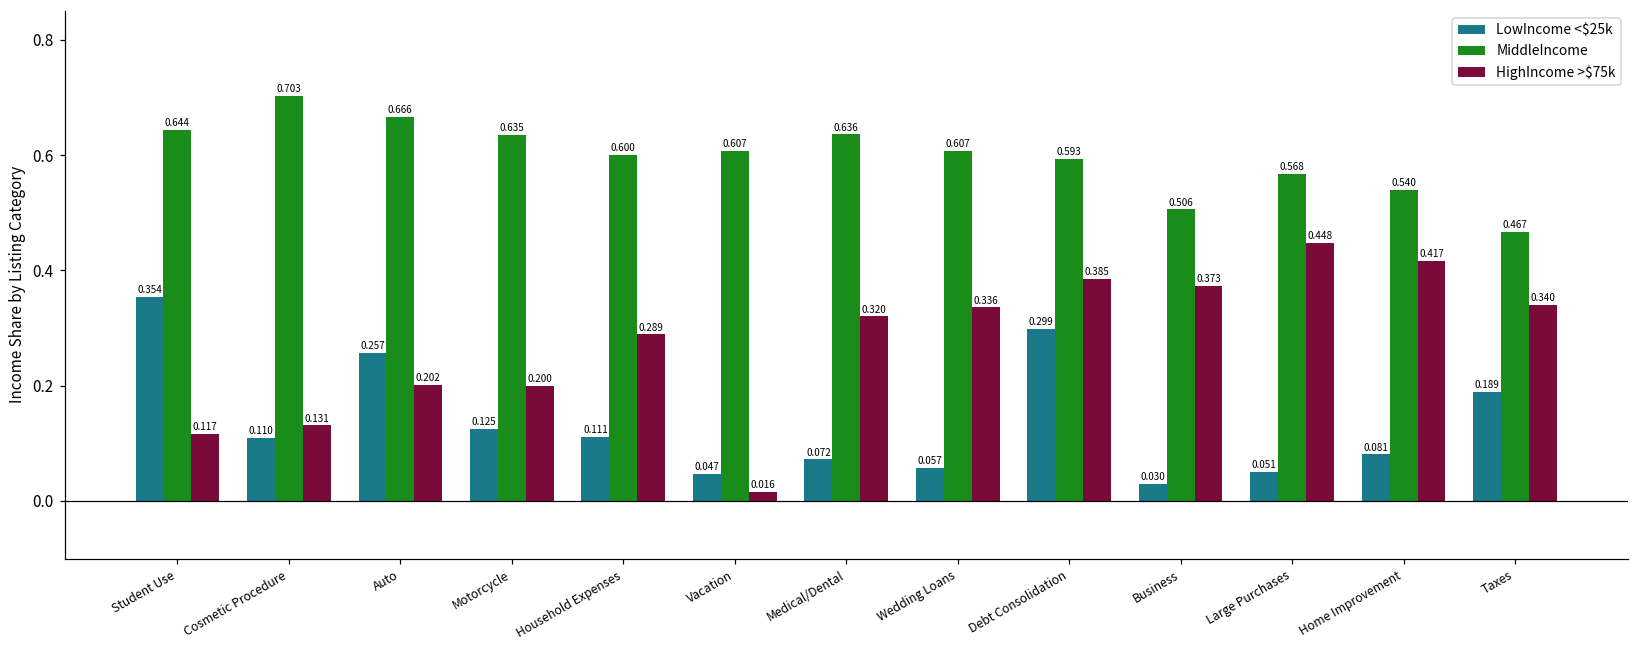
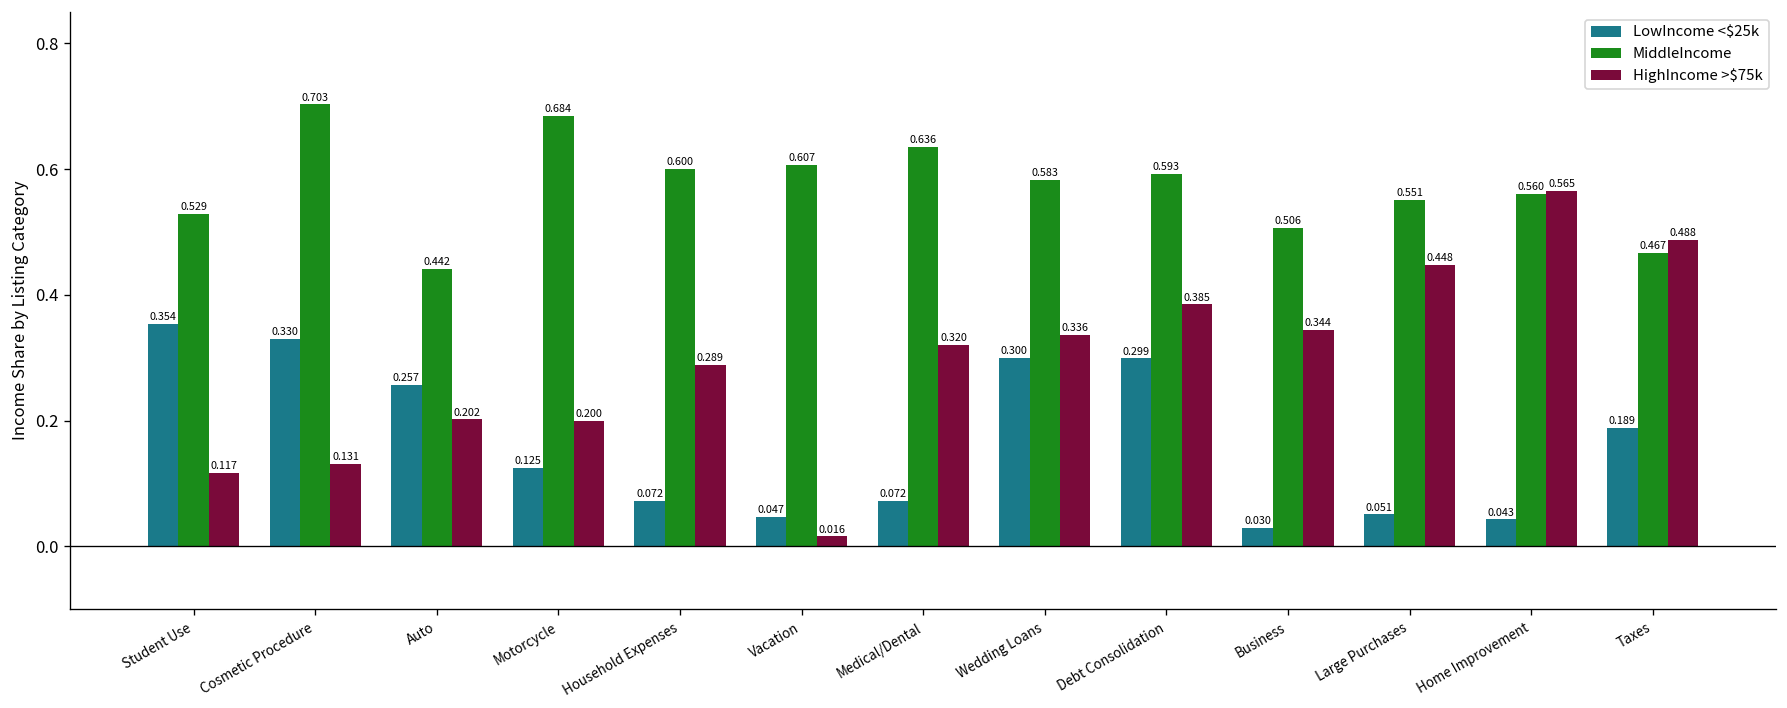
  {
    "LowIncome <$25k": {
      "Student Use": 0.354,
-     "Cosmetic Procedure": 0.110,
+     "Cosmetic Procedure": 0.330,
      "Auto": 0.257,
      "Motorcycle": 0.125,
-     "Household Expenses": 0.111,
+     "Household Expenses": 0.072,
      "Vacation": 0.047,
      "Medical/Dental": 0.072,
-     "Wedding Loans": 0.057,
+     "Wedding Loans": 0.300,
      "Debt Consolidation": 0.299,
      "Business": 0.030,
      "Large Purchases": 0.051,
-     "Home Improvement": 0.081,
+     "Home Improvement": 0.043,
      "Taxes": 0.189
    },
    "MiddleIncome": {
-     "Student Use": 0.644,
+     "Student Use": 0.529,
      "Cosmetic Procedure": 0.703,
-     "Auto": 0.666,
-     "Motorcycle": 0.635,
+     "Auto": 0.442,
+     "Motorcycle": 0.684,
      "Household Expenses": 0.600,
      "Vacation": 0.607,
      "Medical/Dental": 0.636,
-     "Wedding Loans": 0.607,
+     "Wedding Loans": 0.583,
      "Debt Consolidation": 0.593,
      "Business": 0.506,
-     "Large Purchases": 0.568,
-     "Home Improvement": 0.540,
+     "Large Purchases": 0.551,
+     "Home Improvement": 0.560,
      "Taxes": 0.467
    },
    "HighIncome >$75k": {
      "Student Use": 0.117,
      "Cosmetic Procedure": 0.131,
      "Auto": 0.202,
      "Motorcycle": 0.200,
      "Household Expenses": 0.289,
      "Vacation": 0.016,
      "Medical/Dental": 0.320,
      "Wedding Loans": 0.336,
      "Debt Consolidation": 0.385,
-     "Business": 0.373,
+     "Business": 0.344,
      "Large Purchases": 0.448,
-     "Home Improvement": 0.417,
-     "Taxes": 0.340
+     "Home Improvement": 0.565,
+     "Taxes": 0.488
    }
  }
